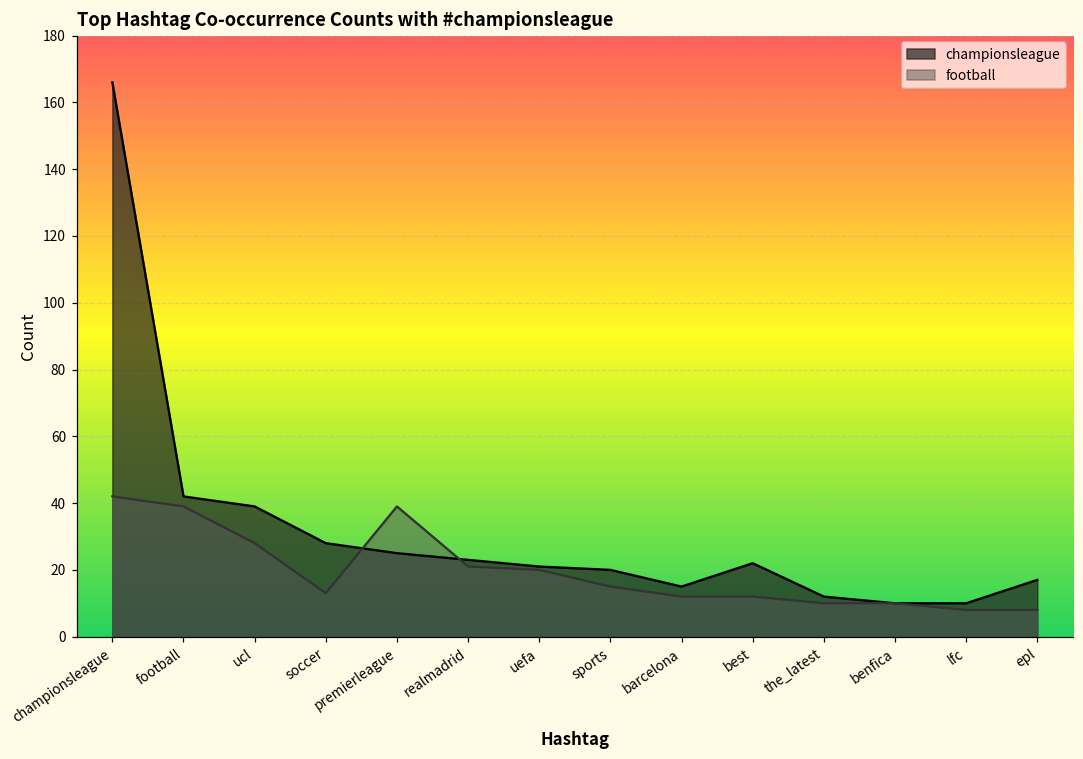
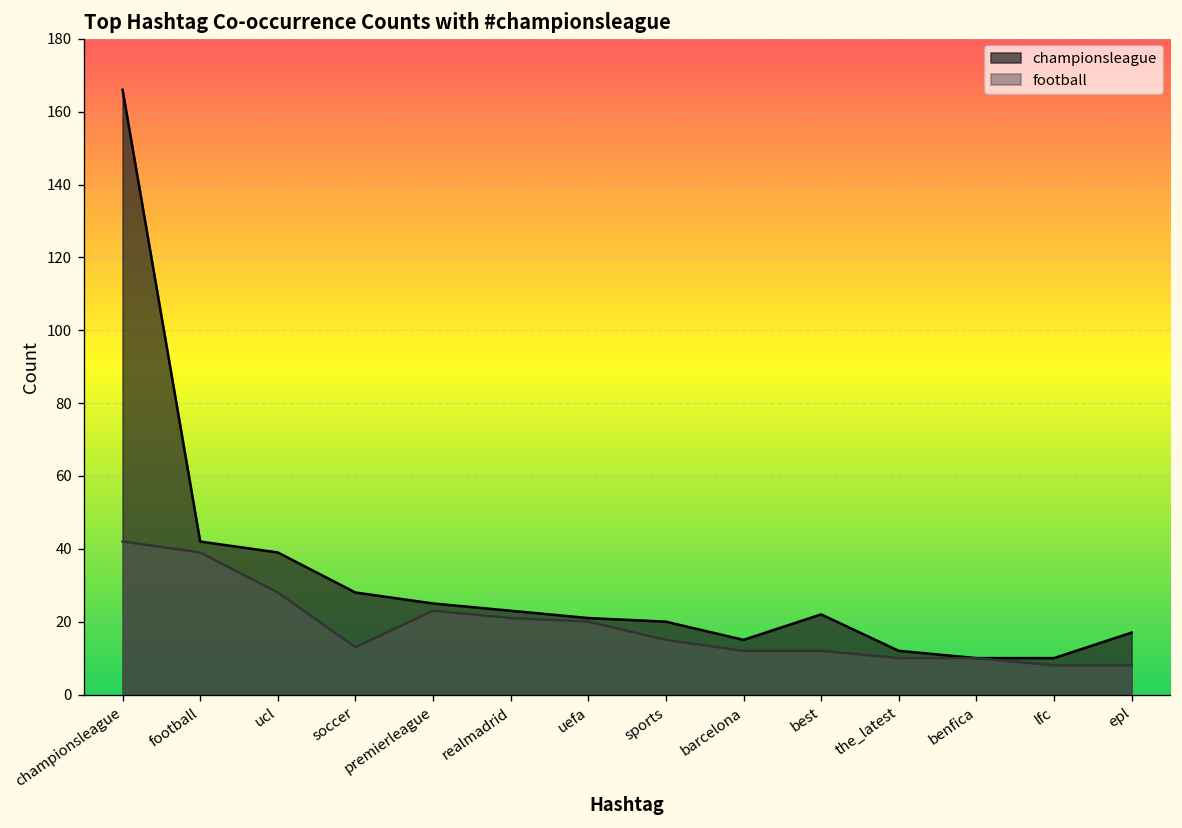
  {
    "championsleague": {
      "championsleague": 166,
      "football": 42,
      "ucl": 39,
      "soccer": 28,
      "premierleague": 25,
      "realmadrid": 23,
      "uefa": 21,
      "sports": 20,
      "barcelona": 15,
      "best": 22,
      "the_latest": 12,
      "lfc": 10,
      "epl": 17
    },
    "football": {
      "championsleague": 42,
      "football": 39,
      "ucl": 28,
      "soccer": 13,
-     "premierleague": 39,
+     "premierleague": 23,
      "realmadrid": 21,
      "uefa": 20,
      "sports": 15,
      "barcelona": 12,
      "best": 12,
      "the_latest": 10,
      "lfc": 8,
      "epl": 8
    }
  }
